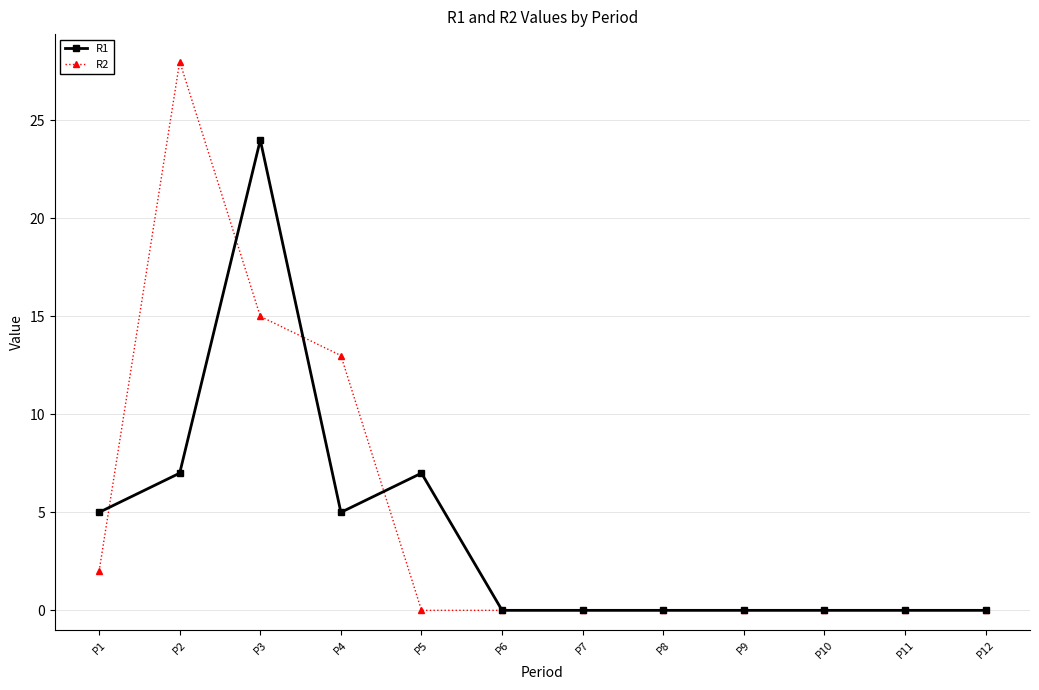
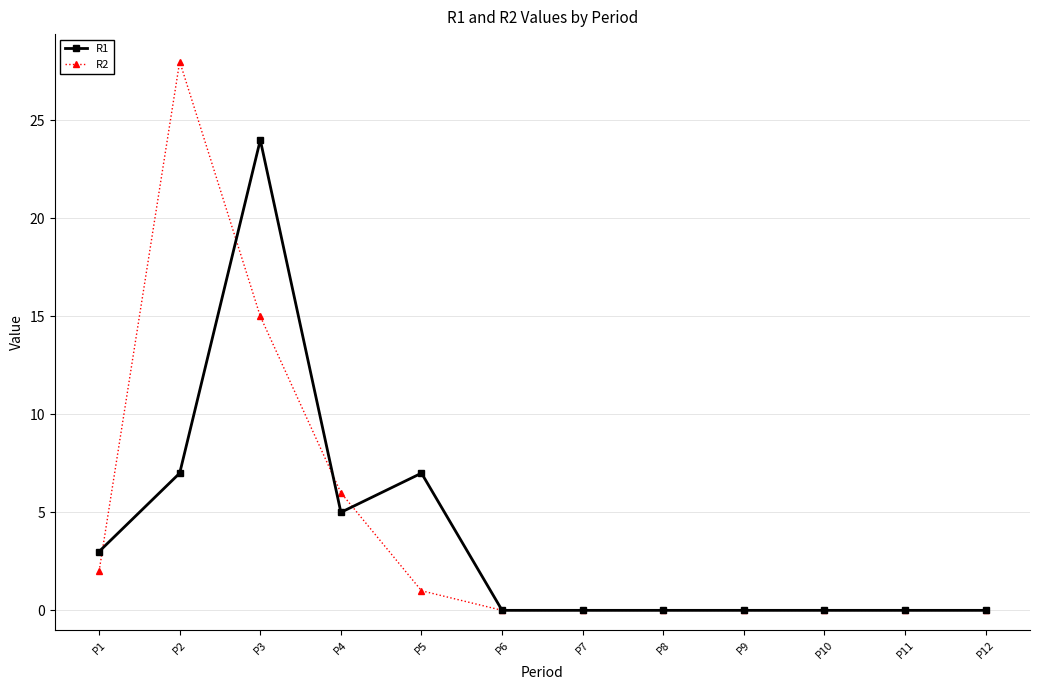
  {
    "R1": {
-     "P1": 5,
+     "P1": 3,
      "P2": 7,
      "P3": 24,
      "P4": 5,
      "P5": 7
    },
    "R2": {
      "P1": 2,
      "P2": 28,
      "P3": 15,
-     "P4": 13,
-     "P5": 0
+     "P4": 6,
+     "P5": 1
    }
  }
